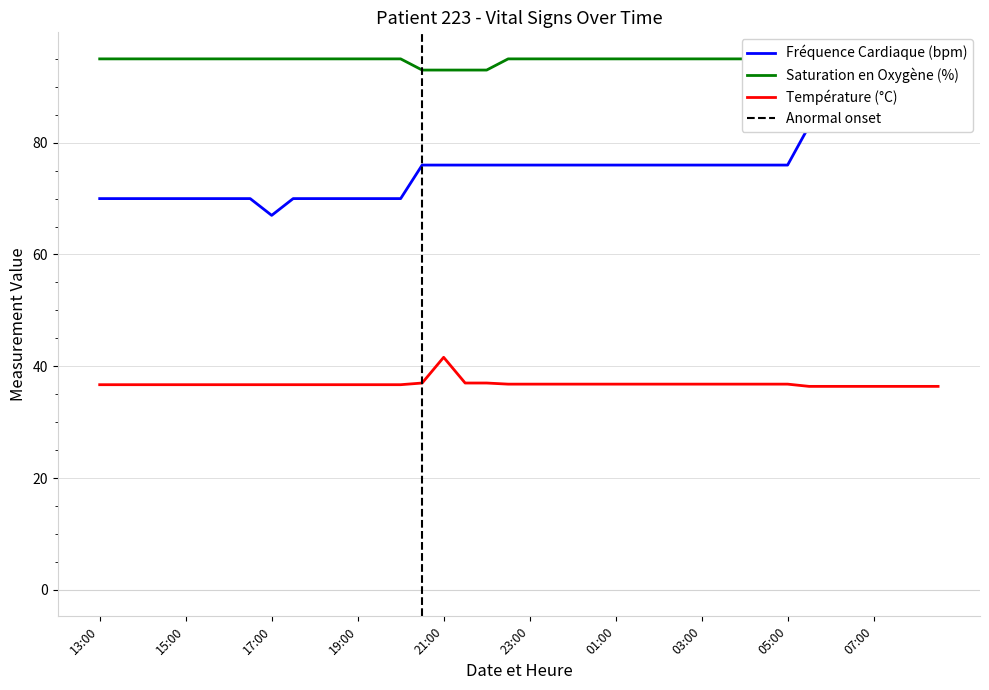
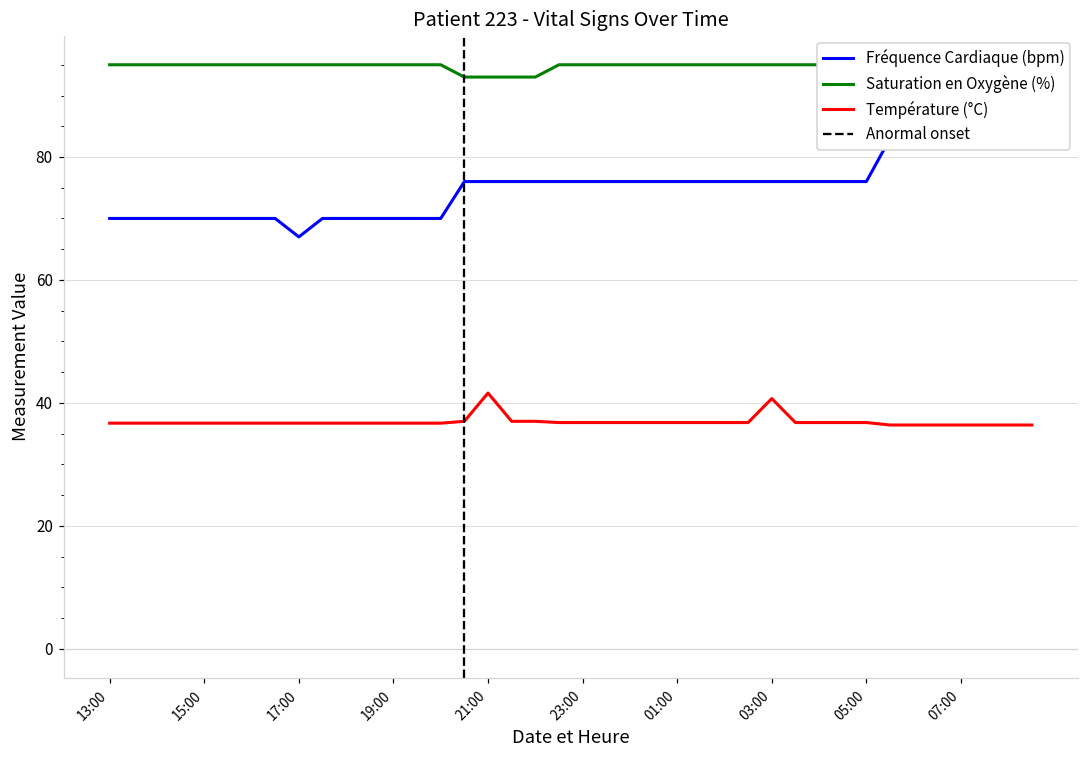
  {
    "Fréquence Cardiaque (bpm)": {
      "13:00": 70,
      "15:00": 70,
      "17:00": 67,
      "19:00": 70,
      "21:00": 76,
      "23:00": 76,
      "01:00": 76,
      "03:00": 76,
      "05:00": 76
    },
    "Saturation en Oxygène (%)": {
      "13:00": 95,
      "15:00": 95,
      "17:00": 95,
      "19:00": 95,
      "21:00": 93,
      "23:00": 95,
      "01:00": 95,
      "03:00": 95
    },
    "Température (°C)": {
      "13:00": 37,
      "15:00": 37,
      "17:00": 37,
      "19:00": 37,
      "21:00": 42,
      "23:00": 37,
      "01:00": 37,
-     "03:00": 37,
+     "03:00": 41,
      "05:00": 37,
      "07:00": 36
    }
  }
